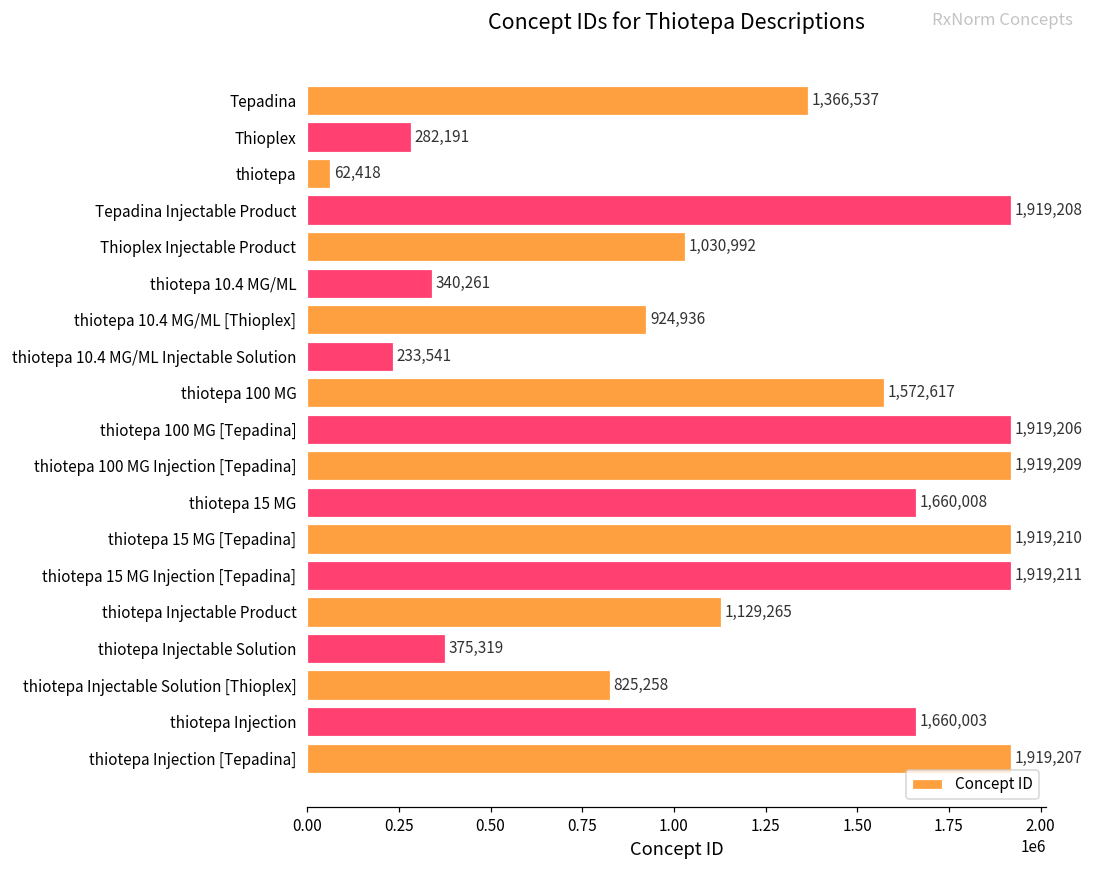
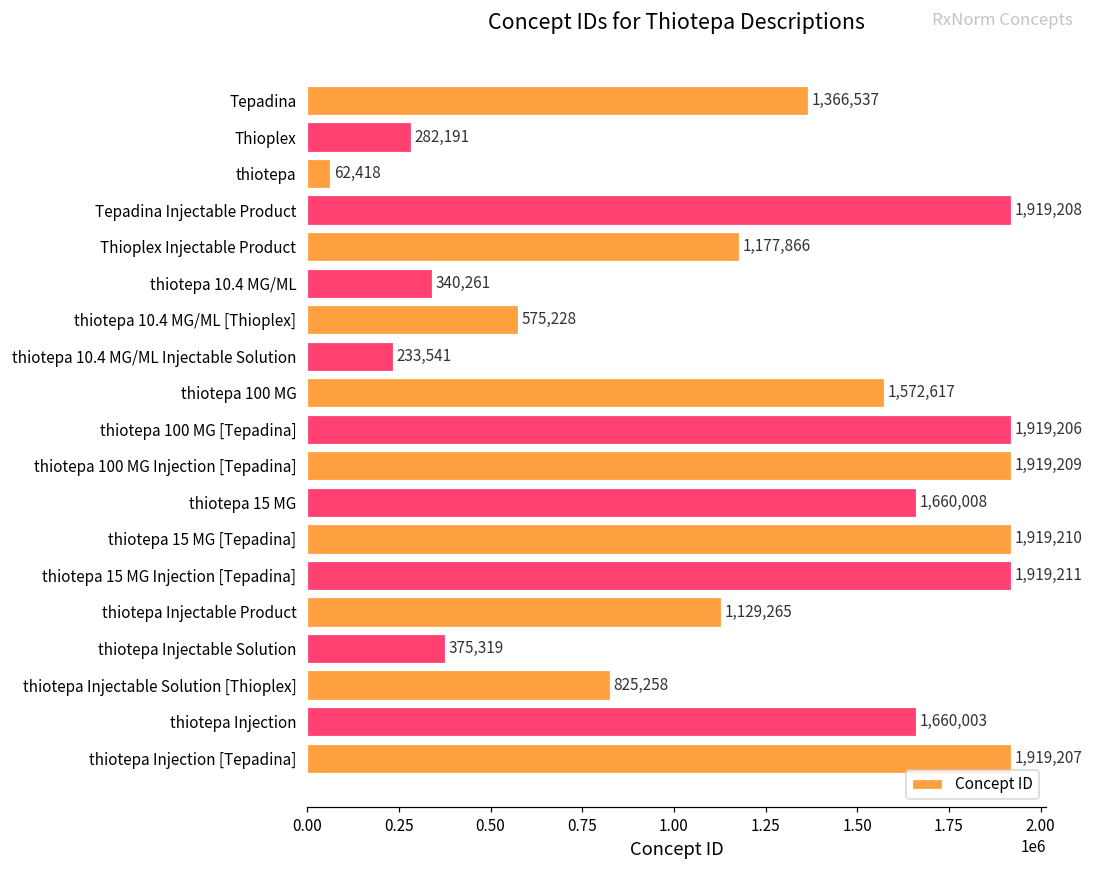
  {
    "Tepadina": "1,366,537",
    "Thioplex": "282,191",
    "thiotepa": "62,418",
    "Tepadina Injectable Product": "1,919,208",
-   "Thioplex Injectable Product": "1,030,992",
+   "Thioplex Injectable Product": "1,177,866",
    "thiotepa 10.4 MG/ML": "340,261",
-   "thiotepa 10.4 MG/ML [Thioplex]": "924,936",
+   "thiotepa 10.4 MG/ML [Thioplex]": "575,228",
    "thiotepa 10.4 MG/ML Injectable Solution": "233,541",
    "thiotepa 100 MG": "1,572,617",
    "thiotepa 100 MG [Tepadina]": "1,919,206",
    "thiotepa 100 MG Injection [Tepadina]": "1,919,209",
    "thiotepa 15 MG": "1,660,008",
    "thiotepa 15 MG [Tepadina]": "1,919,210",
    "thiotepa 15 MG Injection [Tepadina]": "1,919,211",
    "thiotepa Injectable Product": "1,129,265",
    "thiotepa Injectable Solution": "375,319",
    "thiotepa Injectable Solution [Thioplex]": "825,258",
    "thiotepa Injection": "1,660,003",
    "thiotepa Injection [Tepadina]": "1,919,207"
  }
